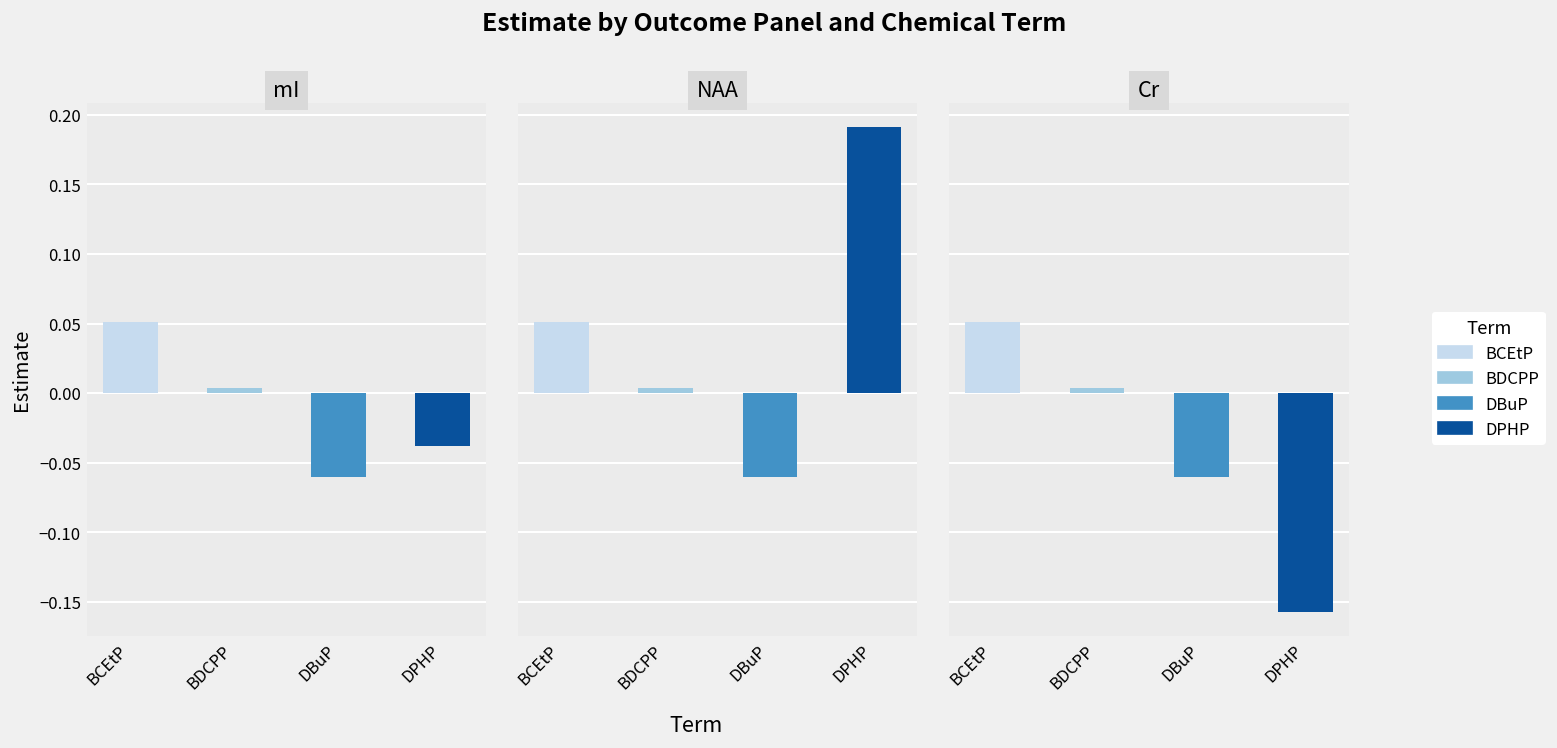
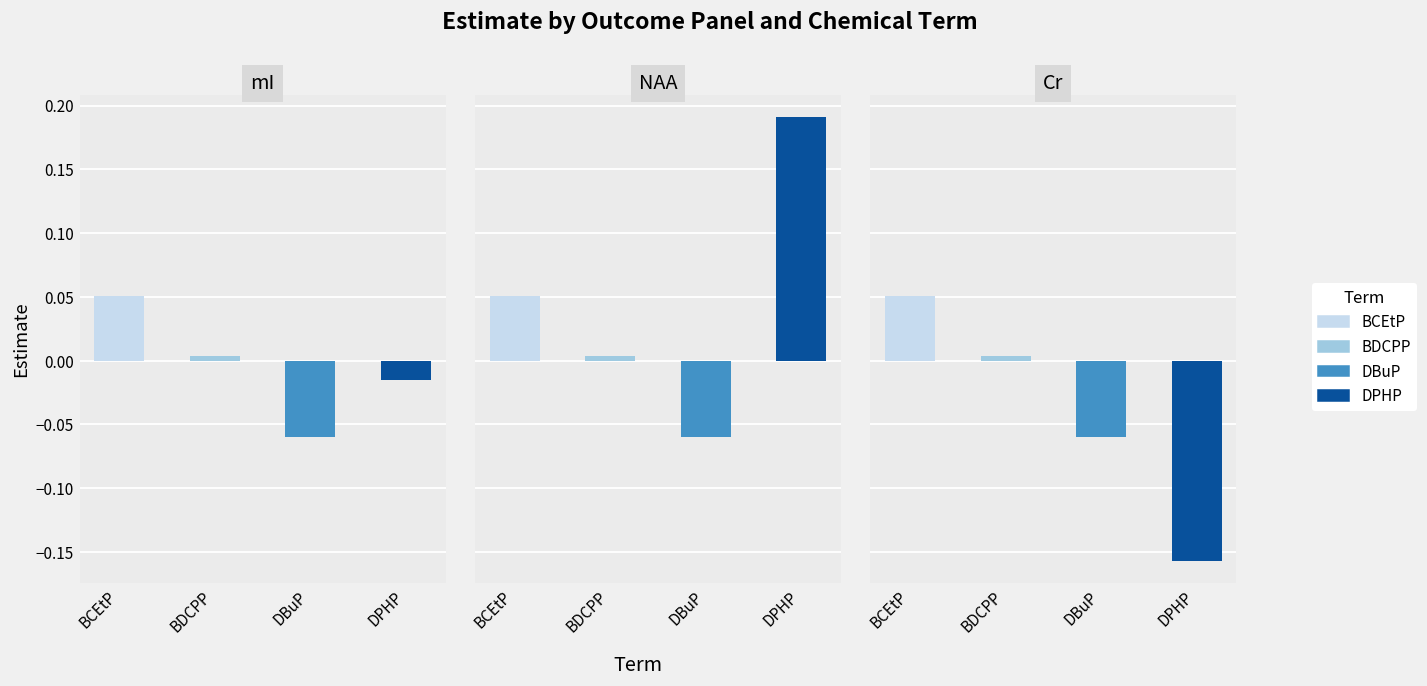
  {
    "mI": {
      "BCEtP": 0.051,
      "BDCPP": 0.004,
      "DBuP": -0.060,
-     "DPHP": -0.038
+     "DPHP": -0.015
    }
  }
